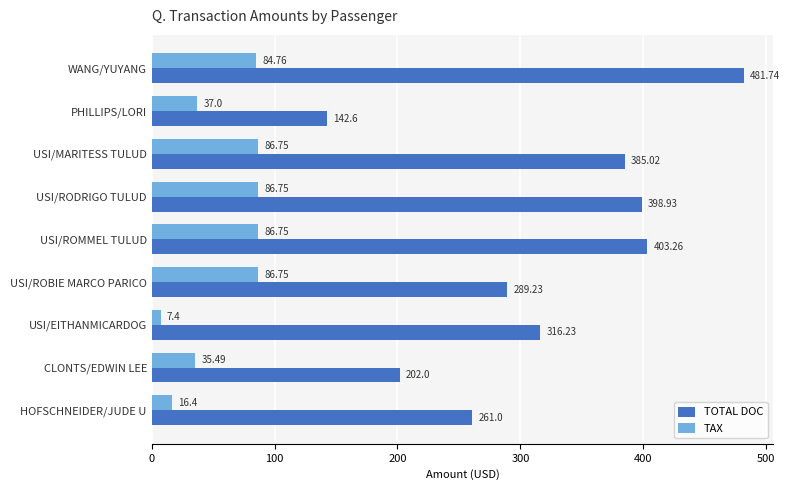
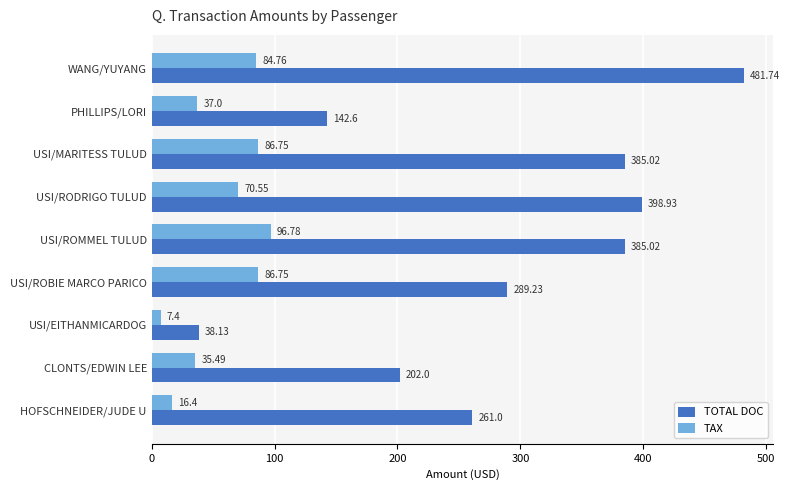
  {
    "TOTAL DOC": {
      "WANG/YUYANG": 481.74,
      "PHILLIPS/LORI": 142.6,
      "USI/MARITESS TULUD": 385.02,
      "USI/RODRIGO TULUD": 398.93,
-     "USI/ROMMEL TULUD": 403.26,
+     "USI/ROMMEL TULUD": 385.02,
      "USI/ROBIE MARCO PARICO": 289.23,
-     "USI/EITHANMICARDOG": 316.23,
+     "USI/EITHANMICARDOG": 38.13,
      "CLONTS/EDWIN LEE": 202.0,
      "HOFSCHNEIDER/JUDE U": 261.0
    },
    "TAX": {
      "WANG/YUYANG": 84.76,
      "PHILLIPS/LORI": 37.0,
      "USI/MARITESS TULUD": 86.75,
-     "USI/RODRIGO TULUD": 86.75,
-     "USI/ROMMEL TULUD": 86.75,
+     "USI/RODRIGO TULUD": 70.55,
+     "USI/ROMMEL TULUD": 96.78,
      "USI/ROBIE MARCO PARICO": 86.75,
      "USI/EITHANMICARDOG": 7.4,
      "CLONTS/EDWIN LEE": 35.49,
      "HOFSCHNEIDER/JUDE U": 16.4
    }
  }
